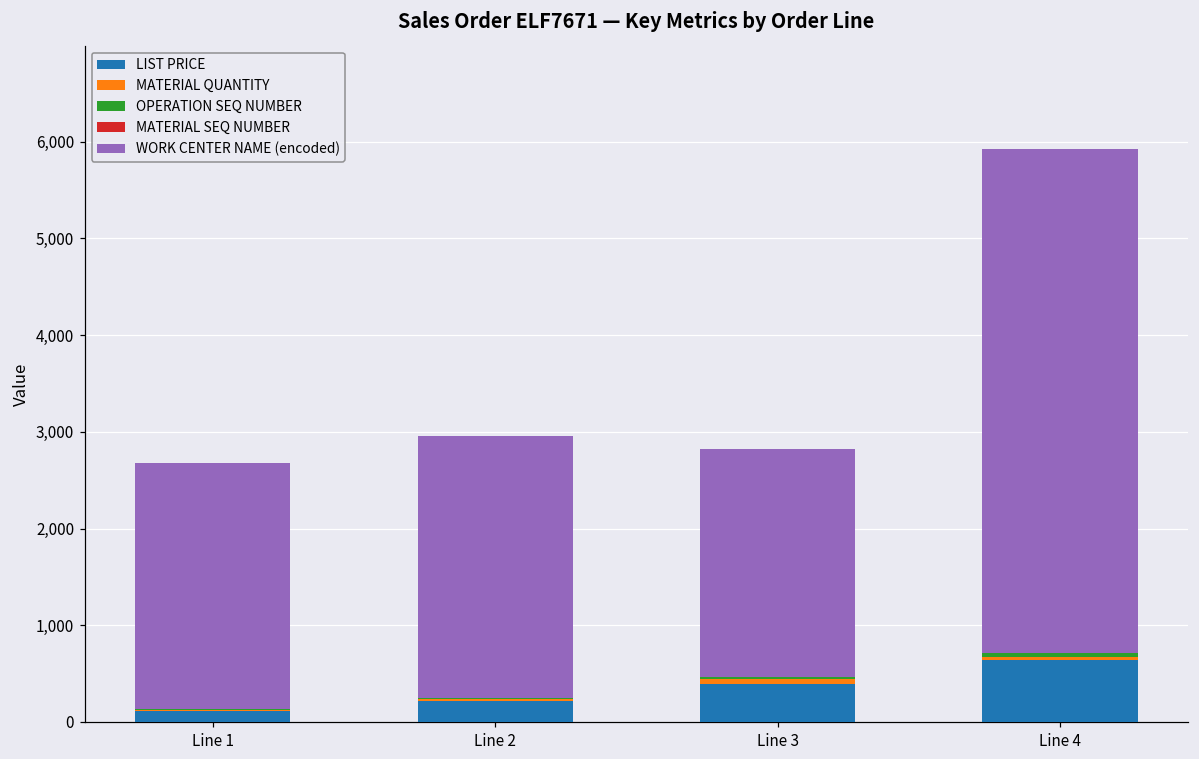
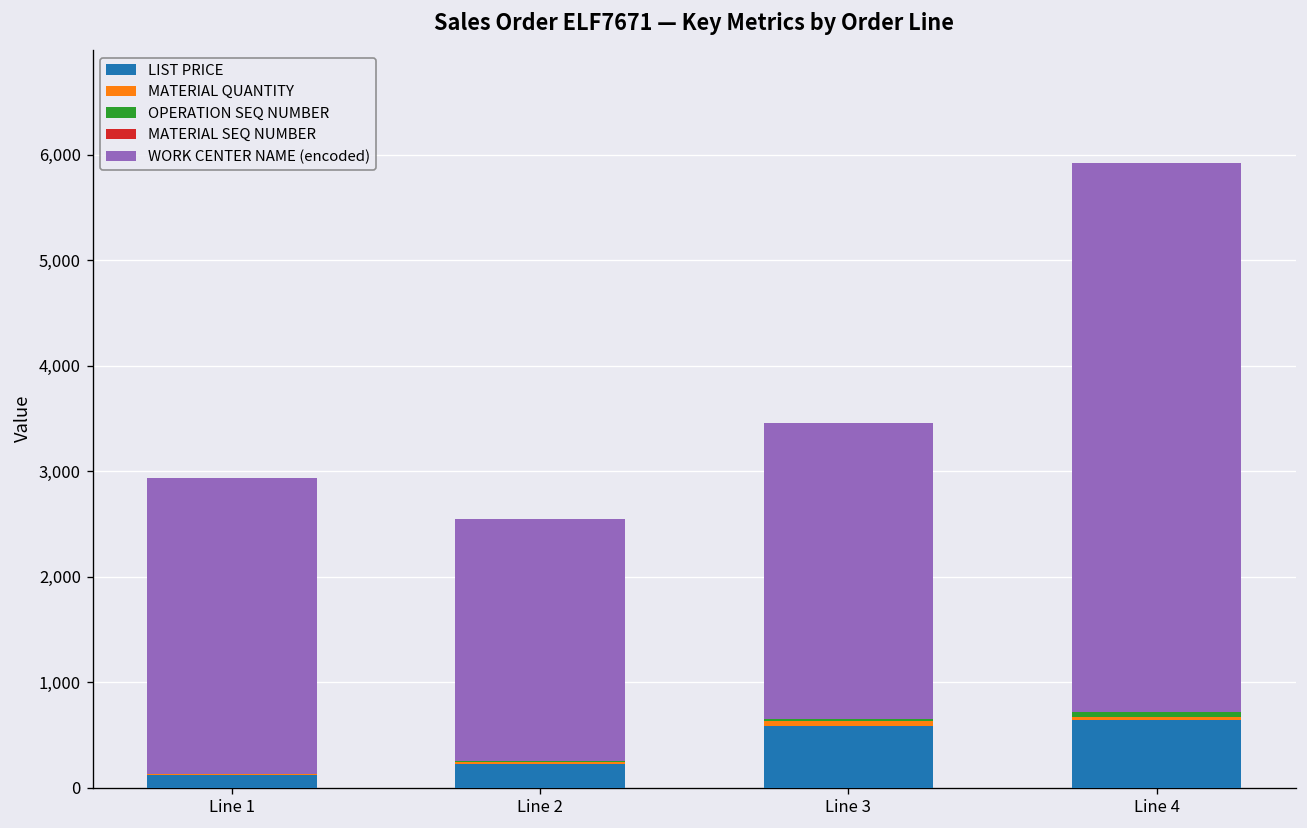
  {
    "LIST PRICE": {
      "Line 1": "100",
      "Line 2": "200",
-     "Line 3": "400",
+     "Line 3": "600",
      "Line 4": "600"
    },
    "MATERIAL QUANTITY": {
      "Line 3": "0",
      "Line 4": "0"
    },
    "OPERATION SEQ NUMBER": {
      "Line 4": "0"
    },
    "WORK CENTER NAME (encoded)": {
-     "Line 1": "2,500",
-     "Line 2": "2,700",
-     "Line 3": "2,400",
+     "Line 1": "2,800",
+     "Line 2": "2,300",
+     "Line 3": "2,800",
      "Line 4": "5,200"
    }
  }
